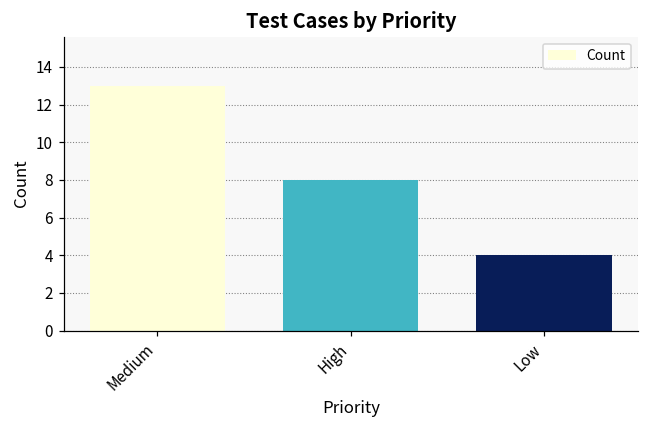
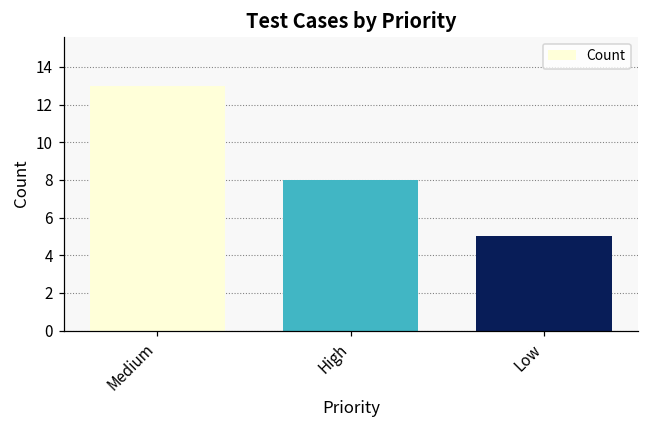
  {
    "Medium": 13,
    "High": 8,
-   "Low": 4
+   "Low": 5
  }
